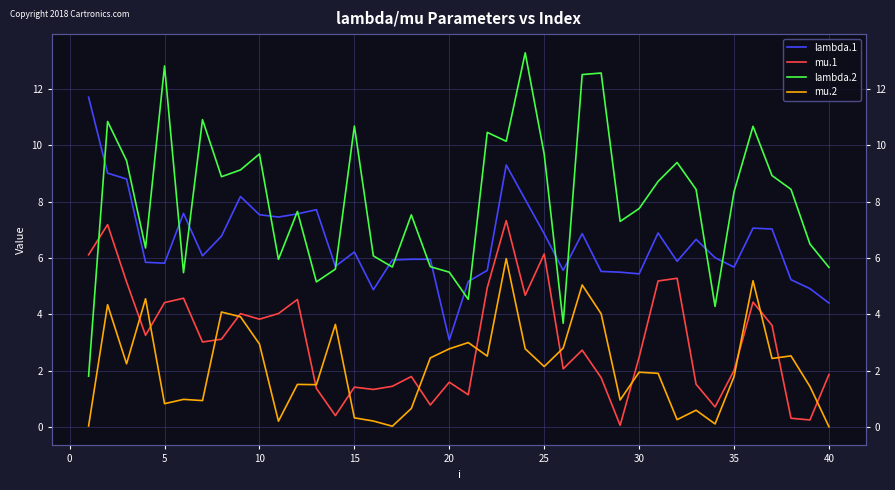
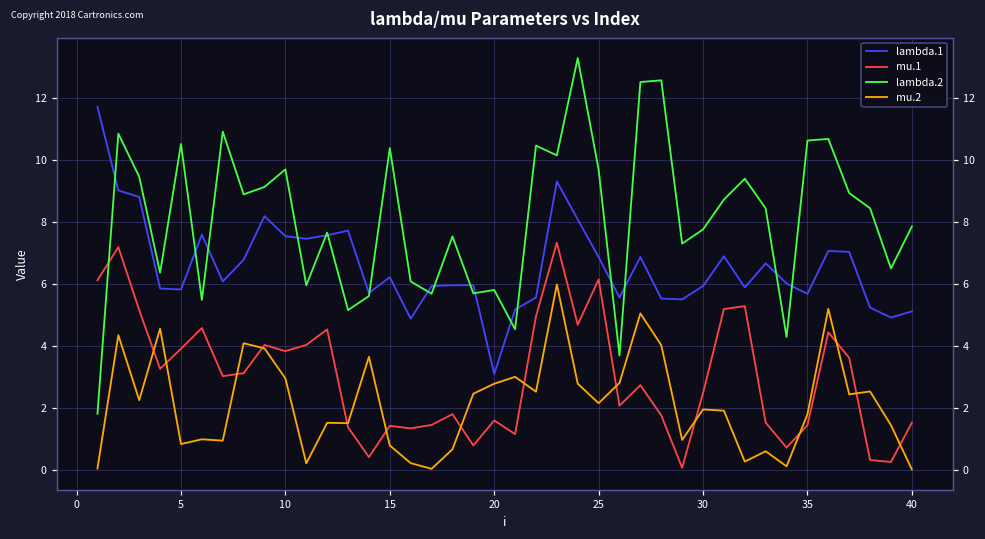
  {
    "lambda.1": {
      "5": 5.8,
      "10": 7.5,
      "15": 6.2,
      "20": 3.1,
      "25": 6.9,
-     "30": 5.4,
+     "30": 5.9,
      "35": 5.7,
-     "40": 4.4
+     "40": 5.1
    },
    "mu.1": {
-     "5": 4.4,
+     "5": 3.9,
      "10": 3.8,
      "15": 1.4,
      "20": 1.6,
      "25": 6.1,
      "30": 2.5,
-     "35": 2.0,
-     "40": 1.9
+     "35": 1.4,
+     "40": 1.5
    },
    "lambda.2": {
-     "5": 12.8,
+     "5": 10.5,
      "10": 9.7,
-     "15": 10.7,
-     "20": 5.5,
+     "15": 10.4,
+     "20": 5.8,
      "25": 9.7,
      "30": 7.8,
-     "35": 8.4,
-     "40": 5.7
+     "35": 10.6,
+     "40": 7.9
    },
    "mu.2": {
      "5": 0.8,
      "10": 2.9,
-     "15": 0.3,
+     "15": 0.8,
      "20": 2.8,
      "25": 2.1,
      "30": 1.9,
      "35": 1.8,
      "40": 0.0
    }
  }
